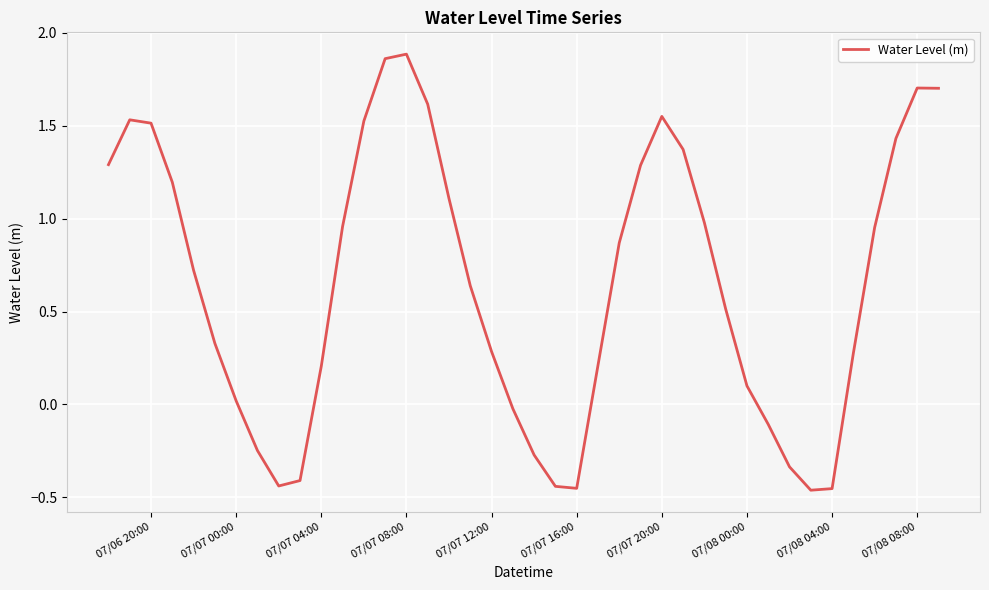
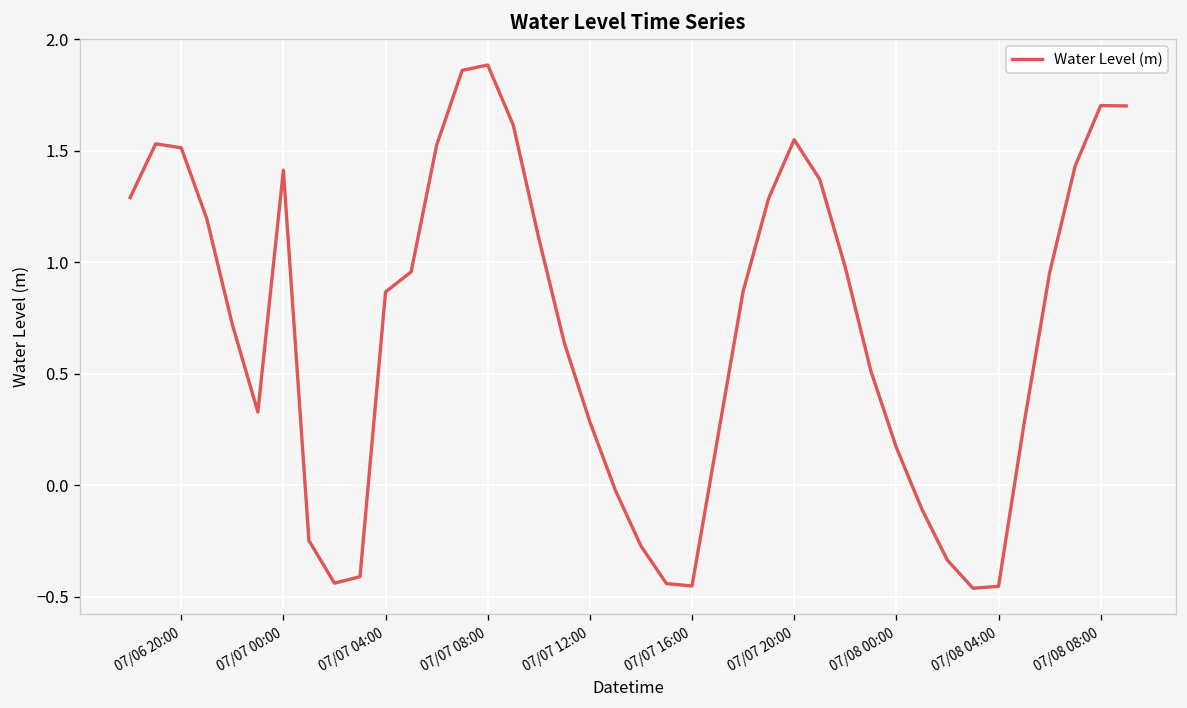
  {
    "07/06 20:00": 1.51,
-   "07/07 00:00": 0.02,
-   "07/07 04:00": 0.21,
+   "07/07 00:00": 1.41,
+   "07/07 04:00": 0.87,
    "07/07 08:00": 1.88,
    "07/07 12:00": 0.28,
    "07/07 16:00": -0.45,
    "07/07 20:00": 1.55,
-   "07/08 00:00": 0.10,
+   "07/08 00:00": 0.17,
    "07/08 04:00": -0.45,
    "07/08 08:00": 1.70
  }
